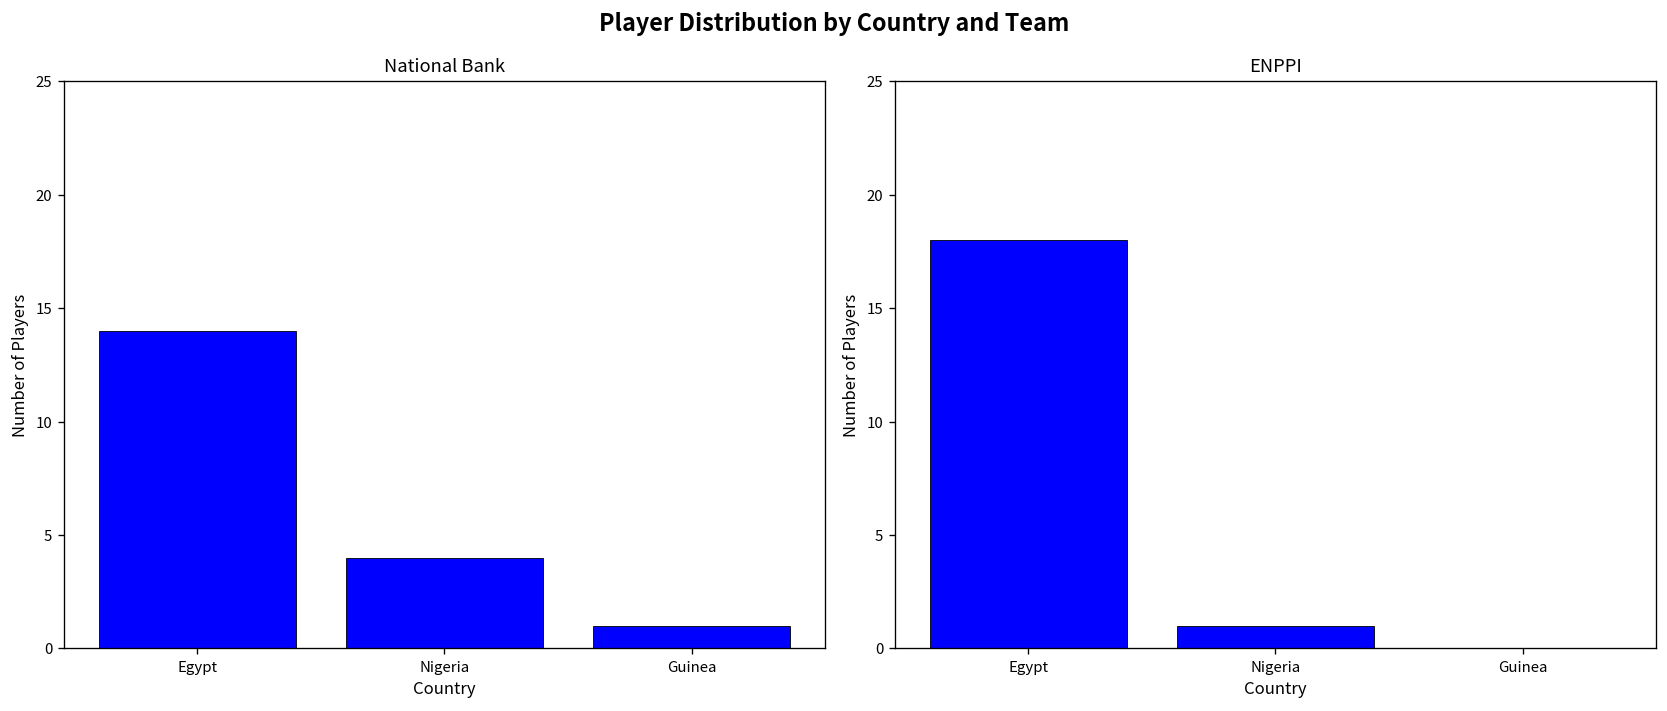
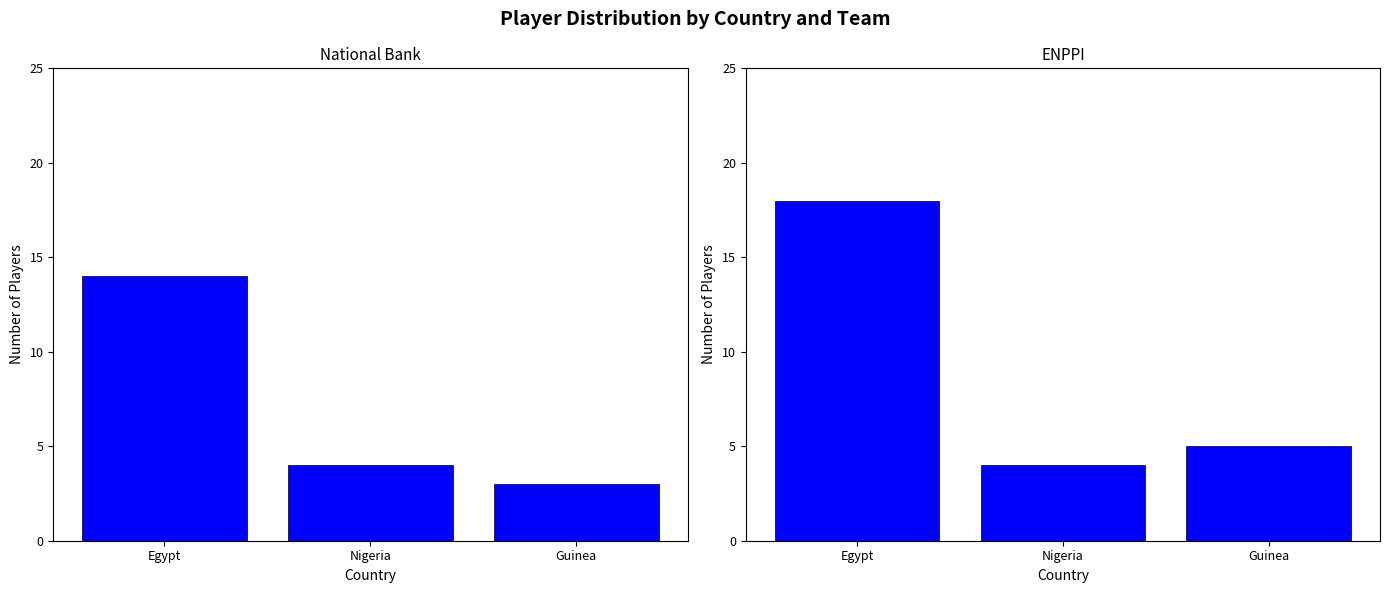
  {
    "National Bank": {
      "Egypt": 14,
      "Nigeria": 4,
-     "Guinea": 1
+     "Guinea": 3
    },
    "ENPPI": {
      "Egypt": 18,
-     "Nigeria": 1,
-     "Guinea": 0
+     "Nigeria": 4,
+     "Guinea": 5
    }
  }
